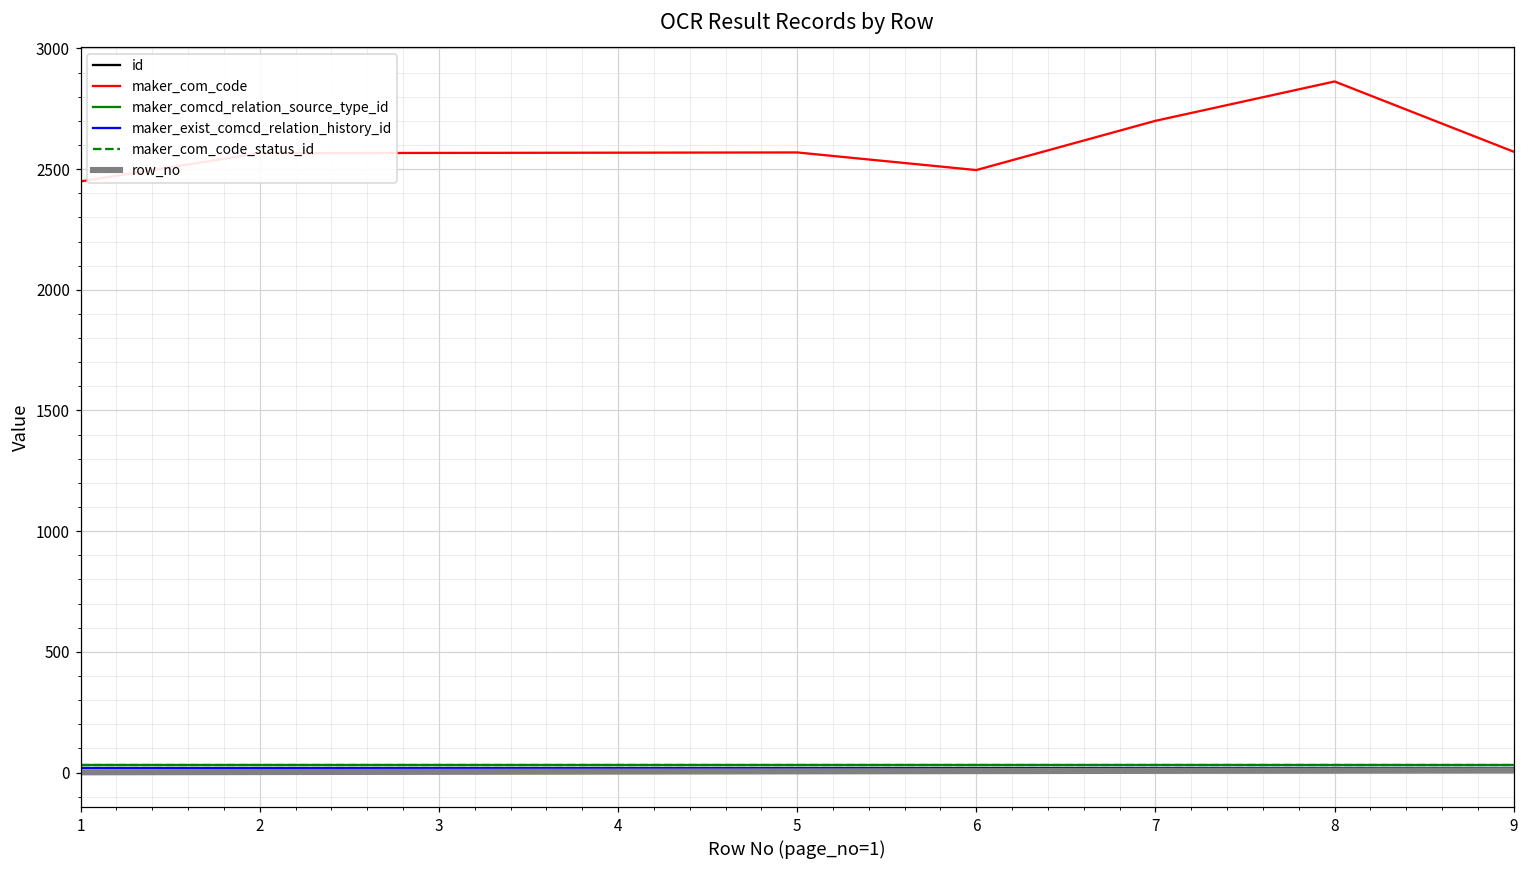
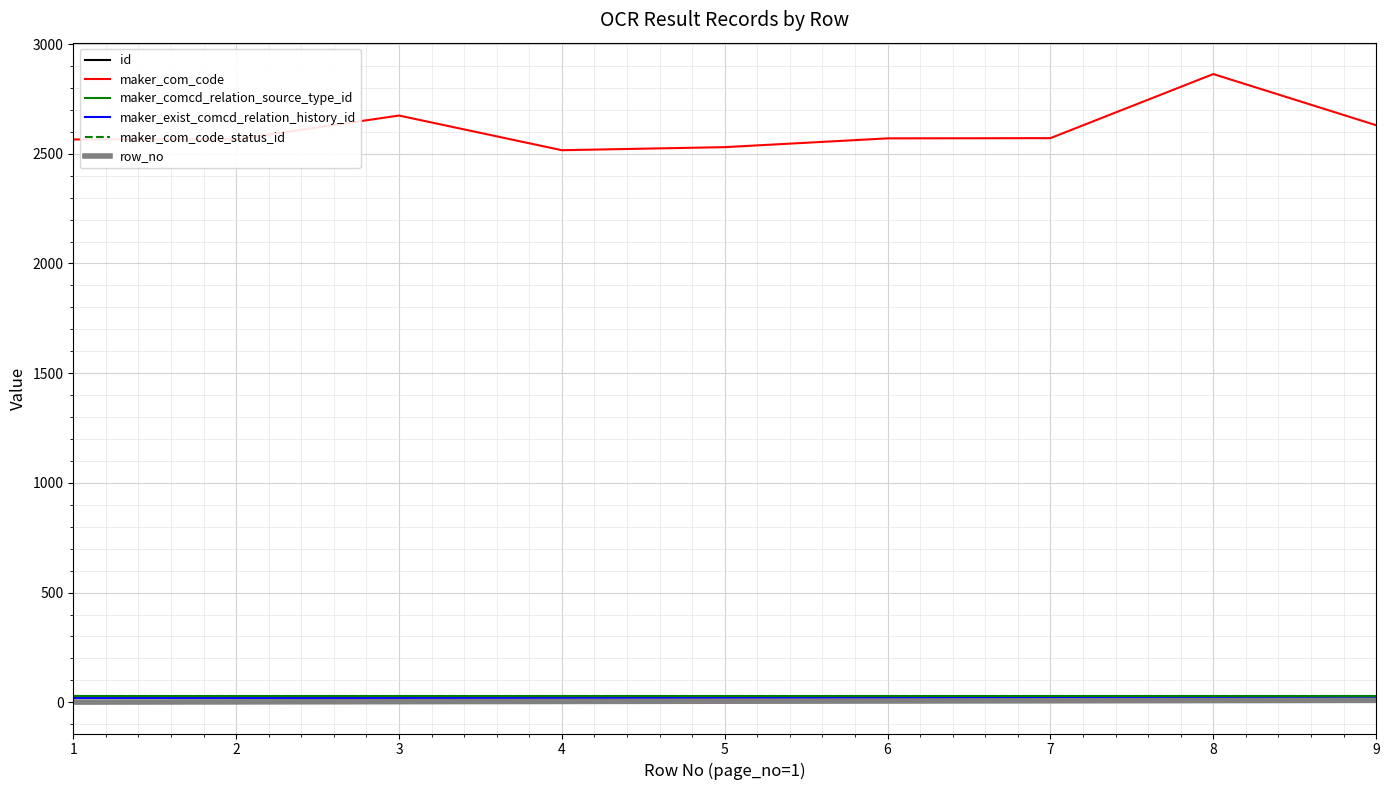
  {
    "row_no": {
      "1": 0,
      "2": 0,
      "3": 0,
      "4": 0,
      "5": 10,
      "6": 10,
      "7": 10,
      "8": 10
    },
    "maker_com_code": {
-     "1": 2450,
-     "3": 2570,
-     "4": 2570,
-     "5": 2570,
-     "6": 2500,
-     "7": 2700,
+     "1": 2570,
+     "3": 2670,
+     "4": 2520,
+     "5": 2530,
+     "6": 2570,
+     "7": 2570,
      "8": 2860,
-     "9": 2570
+     "9": 2630
    }
  }
